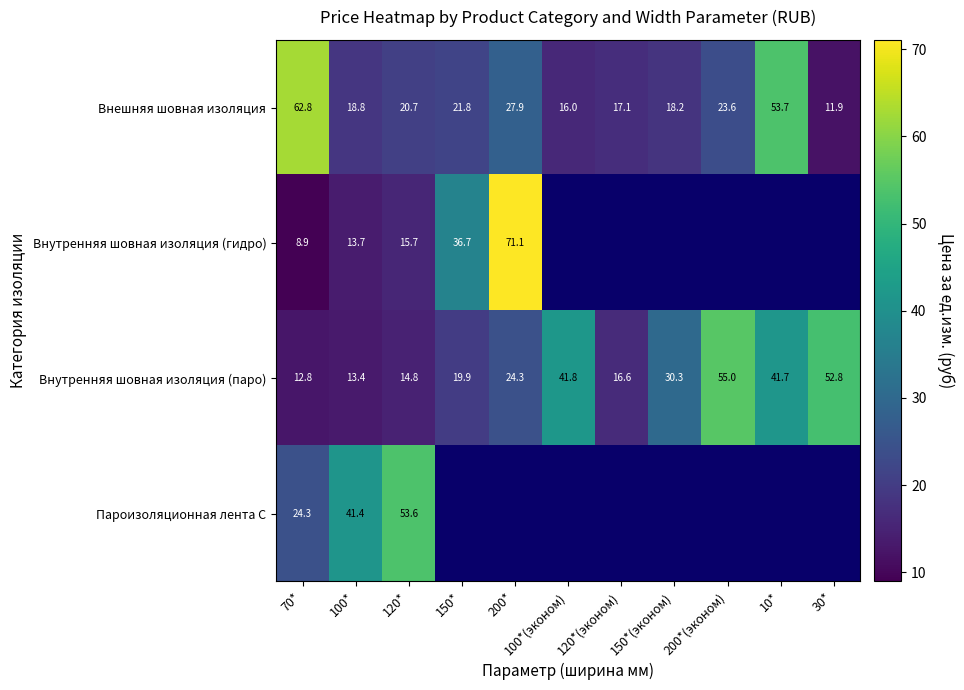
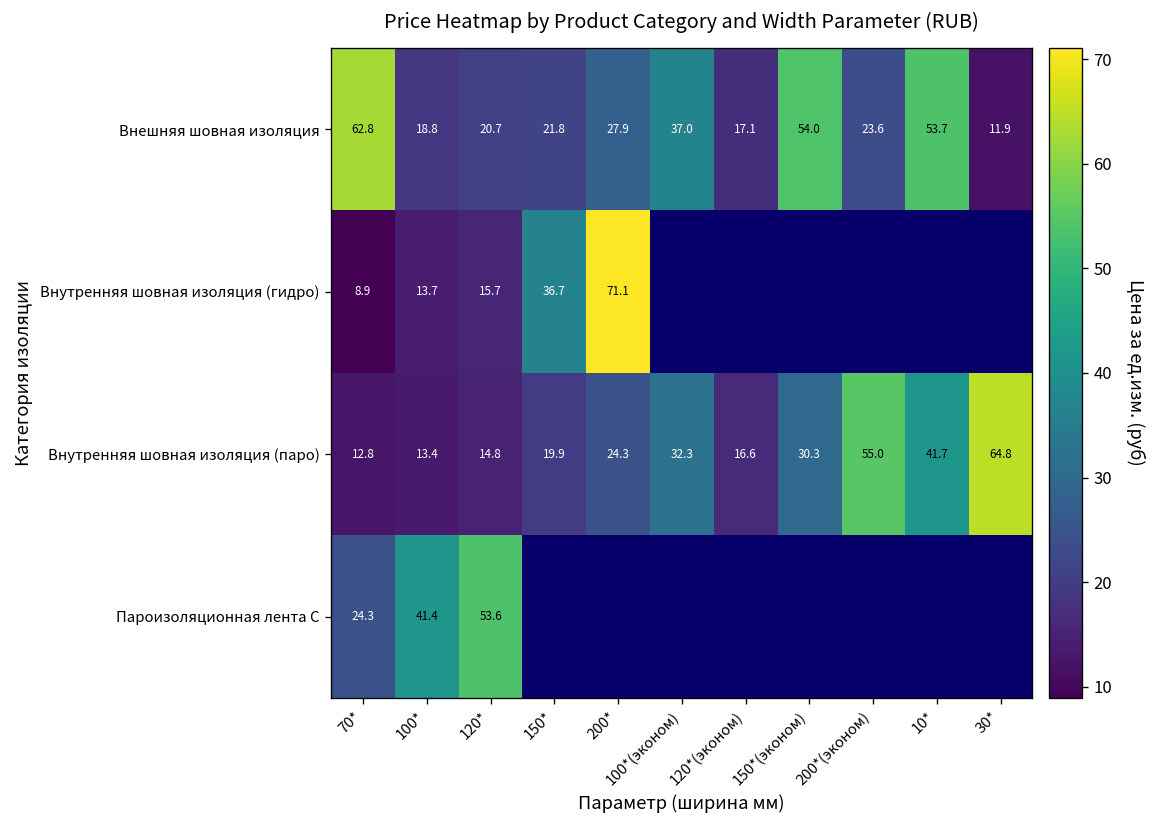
  {
    "Внешняя шовная изоляция": {
      "70*": 62.8,
      "100*": 18.8,
      "120*": 20.7,
      "150*": 21.8,
      "200*": 27.9,
-     "100*(эконом)": 16.0,
+     "100*(эконом)": 37.0,
      "120*(эконом)": 17.1,
-     "150*(эконом)": 18.2,
+     "150*(эконом)": 54.0,
      "200*(эконом)": 23.6,
      "10*": 53.7,
      "30*": 11.9
    },
    "Внутренняя шовная изоляция (гидро)": {
      "70*": 8.9,
      "100*": 13.7,
      "120*": 15.7,
      "150*": 36.7,
      "200*": 71.1
    },
    "Внутренняя шовная изоляция (паро)": {
      "70*": 12.8,
      "100*": 13.4,
      "120*": 14.8,
      "150*": 19.9,
      "200*": 24.3,
-     "100*(эконом)": 41.8,
+     "100*(эконом)": 32.3,
      "120*(эконом)": 16.6,
      "150*(эконом)": 30.3,
      "200*(эконом)": 55.0,
      "10*": 41.7,
-     "30*": 52.8
+     "30*": 64.8
    },
    "Пароизоляционная лента С": {
      "70*": 24.3,
      "100*": 41.4,
      "120*": 53.6
    }
  }
